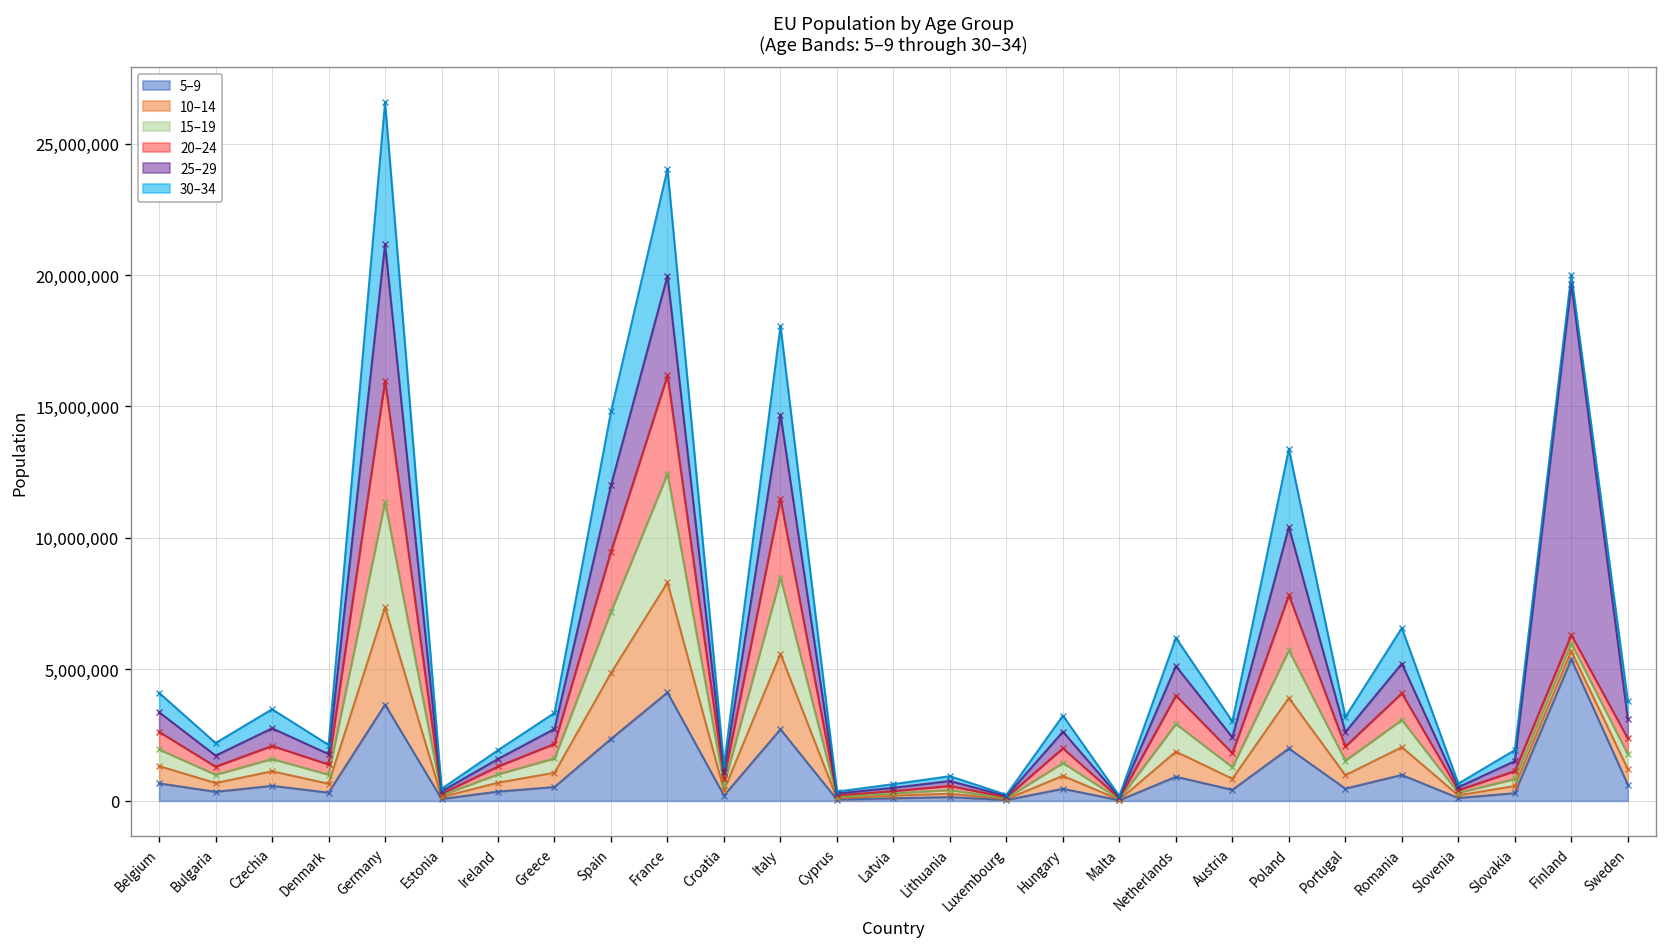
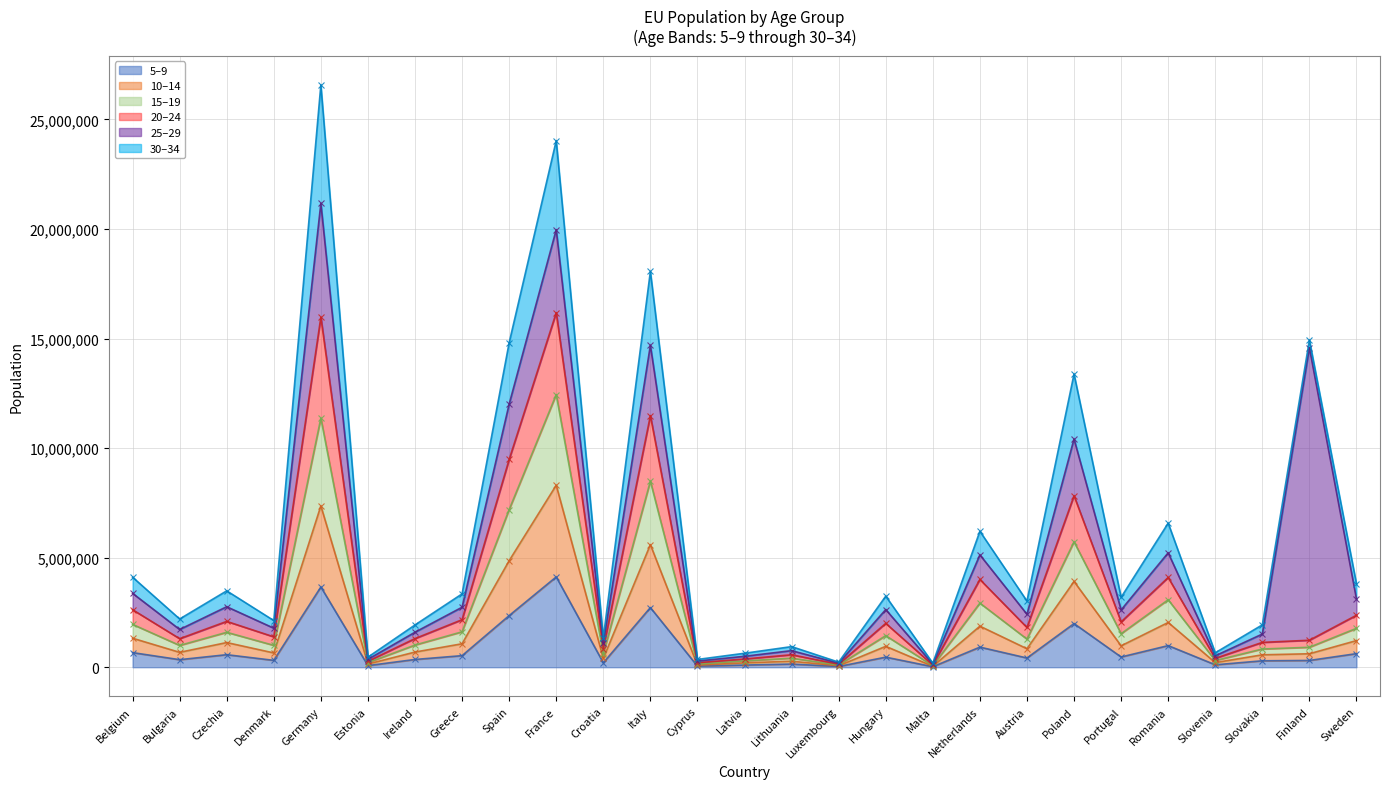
  {
    "5–9": {
      "Belgium": "700,000",
      "Bulgaria": "300,000",
      "Czechia": "600,000",
      "Denmark": "300,000",
      "Germany": "3,700,000",
      "Ireland": "400,000",
      "Greece": "500,000",
      "Spain": "2,400,000",
      "France": "4,100,000",
      "Croatia": "200,000",
      "Italy": "2,700,000",
      "Lithuania": "100,000",
      "Hungary": "500,000",
      "Netherlands": "900,000",
      "Austria": "400,000",
      "Poland": "2,000,000",
      "Portugal": "500,000",
      "Romania": "1,000,000",
      "Slovakia": "300,000",
-     "Finland": "5,400,000",
+     "Finland": "300,000",
      "Sweden": "600,000"
    },
    "15–19": {
      "Belgium": "600,000",
      "Bulgaria": "300,000",
      "Czechia": "500,000",
      "Denmark": "300,000",
      "Germany": "4,000,000",
      "Ireland": "300,000",
      "Greece": "500,000",
      "Spain": "2,300,000",
      "France": "4,100,000",
      "Croatia": "200,000",
      "Italy": "2,900,000",
      "Lithuania": "100,000",
      "Hungary": "500,000",
      "Netherlands": "1,100,000",
      "Austria": "400,000",
      "Poland": "1,800,000",
      "Portugal": "600,000",
      "Romania": "1,000,000",
      "Slovakia": "300,000",
      "Finland": "300,000",
      "Sweden": "600,000"
    },
    "25–29": {
      "Belgium": "700,000",
      "Bulgaria": "400,000",
      "Czechia": "700,000",
      "Denmark": "400,000",
      "Germany": "5,200,000",
      "Ireland": "300,000",
      "Greece": "600,000",
      "Spain": "2,500,000",
      "France": "3,800,000",
      "Croatia": "200,000",
      "Italy": "3,200,000",
      "Latvia": "100,000",
      "Lithuania": "200,000",
      "Hungary": "600,000",
      "Netherlands": "1,100,000",
      "Austria": "600,000",
      "Poland": "2,600,000",
      "Portugal": "500,000",
      "Romania": "1,100,000",
      "Slovakia": "400,000",
      "Finland": "13,400,000",
      "Sweden": "700,000"
    },
    "30–34": {
      "Belgium": "700,000",
      "Bulgaria": "500,000",
      "Czechia": "700,000",
      "Denmark": "300,000",
      "Germany": "5,400,000",
      "Ireland": "300,000",
      "Greece": "600,000",
      "Spain": "2,800,000",
      "France": "4,100,000",
      "Croatia": "300,000",
      "Italy": "3,400,000",
      "Latvia": "100,000",
      "Lithuania": "200,000",
      "Hungary": "600,000",
      "Netherlands": "1,100,000",
      "Austria": "600,000",
      "Poland": "3,000,000",
      "Portugal": "600,000",
      "Romania": "1,400,000",
      "Slovenia": "100,000",
      "Slovakia": "400,000",
      "Finland": "400,000",
      "Sweden": "700,000"
    }
  }
